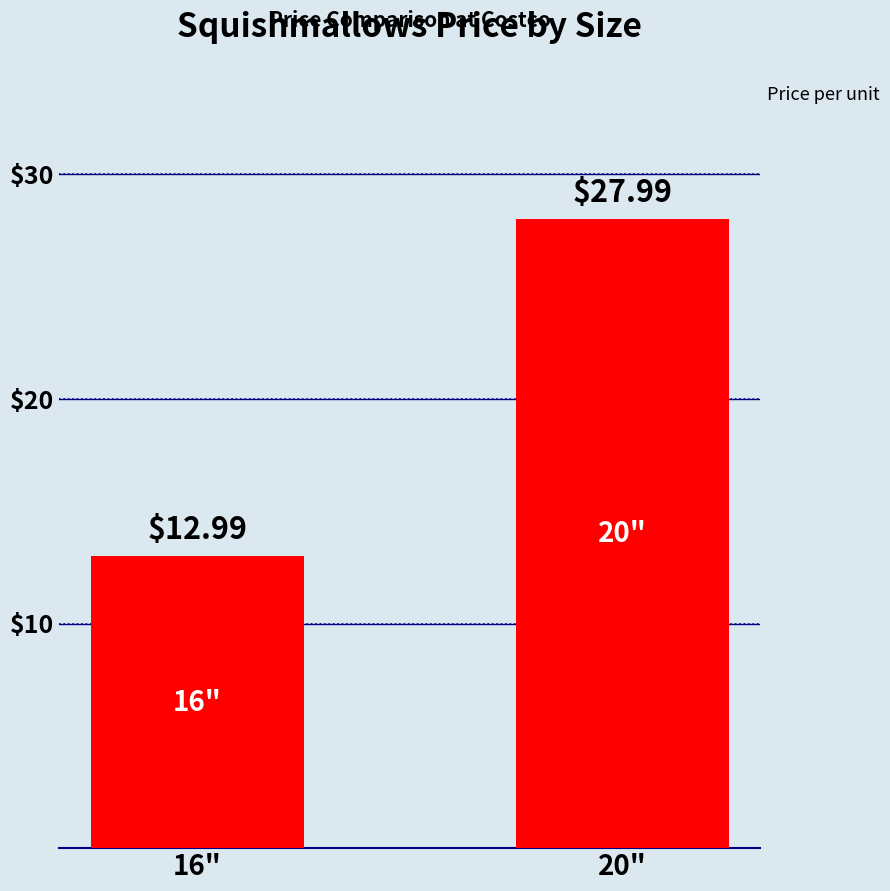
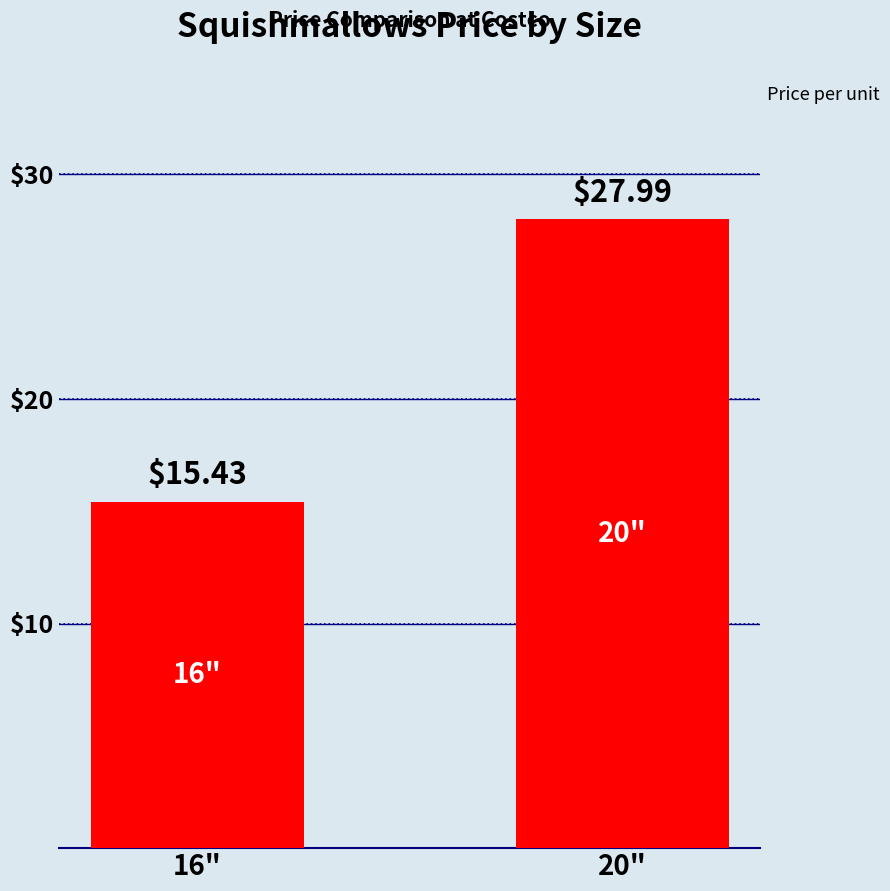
  {
-   "16\"": "$12.99",
+   "16\"": "$15.43",
    "20\"": "$27.99"
  }
